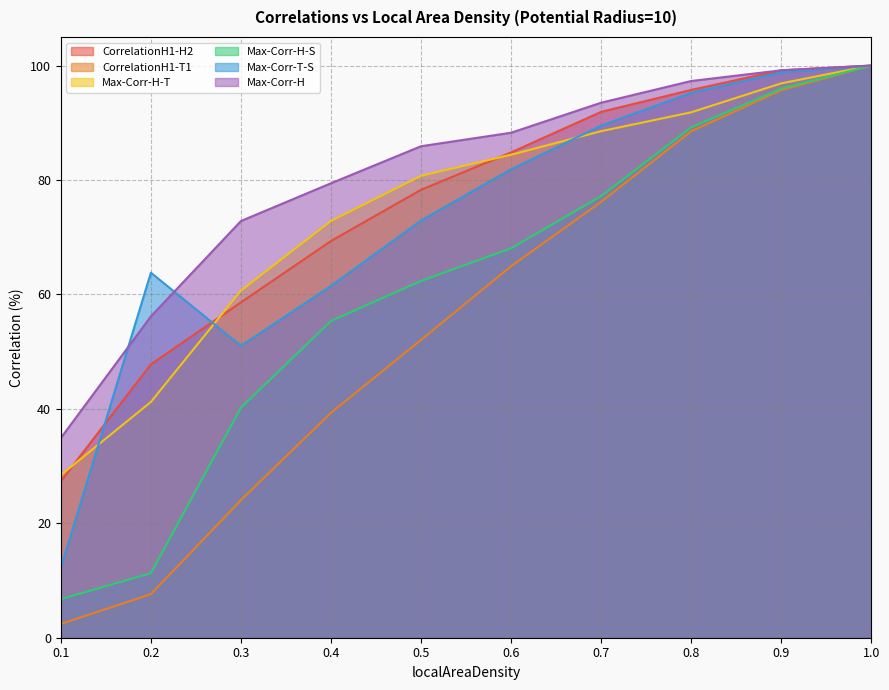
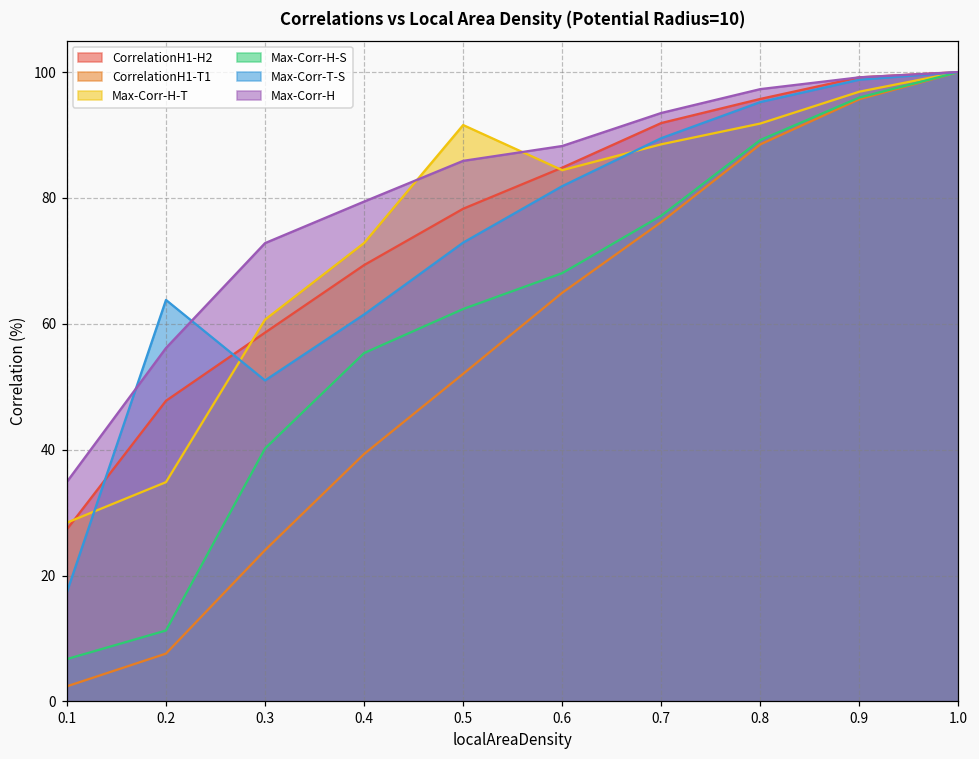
  {
    "Max-Corr-H-T": {
      "0.1": 28,
-     "0.2": 41,
+     "0.2": 35,
      "0.3": 61,
      "0.4": 73,
-     "0.5": 81,
+     "0.5": 92,
      "0.7": 89,
      "0.8": 92,
      "0.9": 97
    },
    "Max-Corr-H-S": {
      "0.1": 7,
      "0.2": 11,
      "0.3": 40,
      "0.4": 55,
      "0.5": 62,
      "0.6": 68,
      "0.7": 77,
      "0.8": 89
    },
    "Max-Corr-T-S": {
-     "0.1": 12,
+     "0.1": 17,
      "0.2": 64,
      "0.3": 51,
      "0.4": 61,
      "0.5": 73,
      "0.6": 82,
      "0.7": 90,
      "0.8": 95
    },
    "Max-Corr-H": {
      "0.1": 35,
      "0.2": 56,
      "0.3": 73,
      "0.4": 79,
      "0.5": 86,
      "0.6": 88,
      "0.7": 94,
      "0.8": 97
    }
  }
